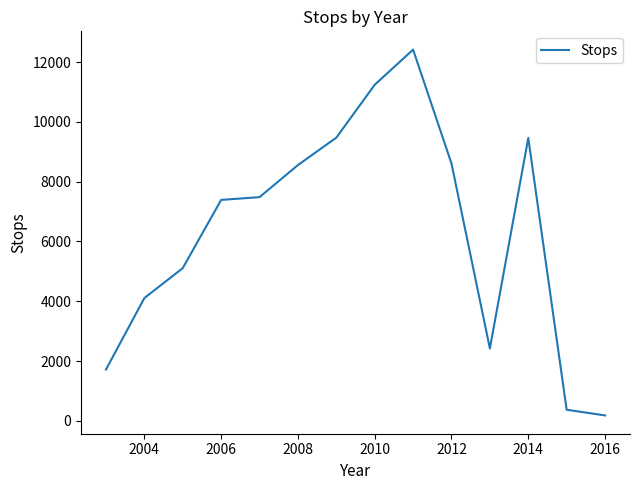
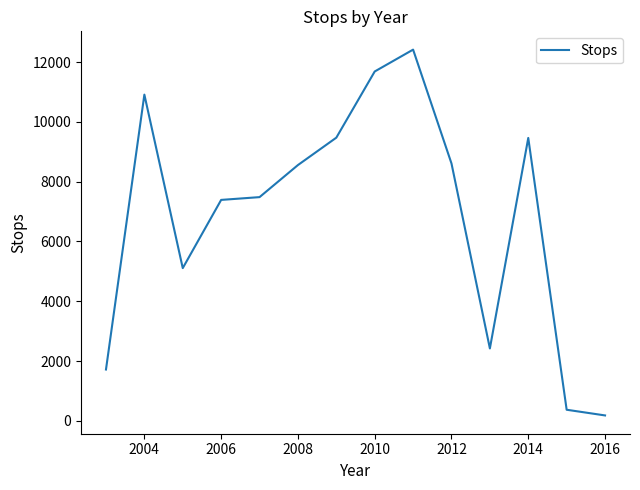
  {
-   "2004": 4100,
+   "2004": 10900,
    "2006": 7400,
    "2008": 8600,
-   "2010": 11200,
+   "2010": 11700,
    "2012": 8600,
    "2014": 9500,
    "2016": 200
  }
